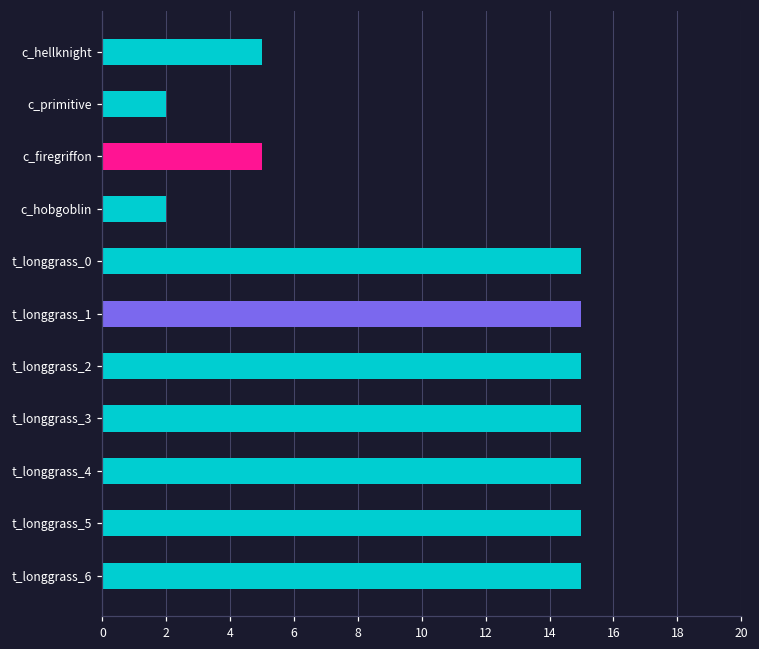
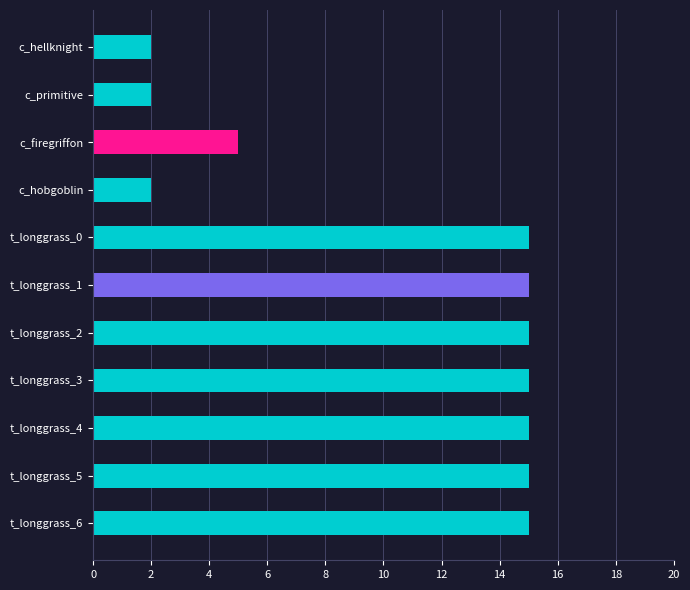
  {
-   "c_hellknight": 5,
+   "c_hellknight": 2,
    "c_primitive": 2,
    "c_firegriffon": 5,
    "c_hobgoblin": 2,
    "t_longgrass_0": 15,
    "t_longgrass_1": 15,
    "t_longgrass_2": 15,
    "t_longgrass_3": 15,
    "t_longgrass_4": 15,
    "t_longgrass_5": 15,
    "t_longgrass_6": 15
  }
